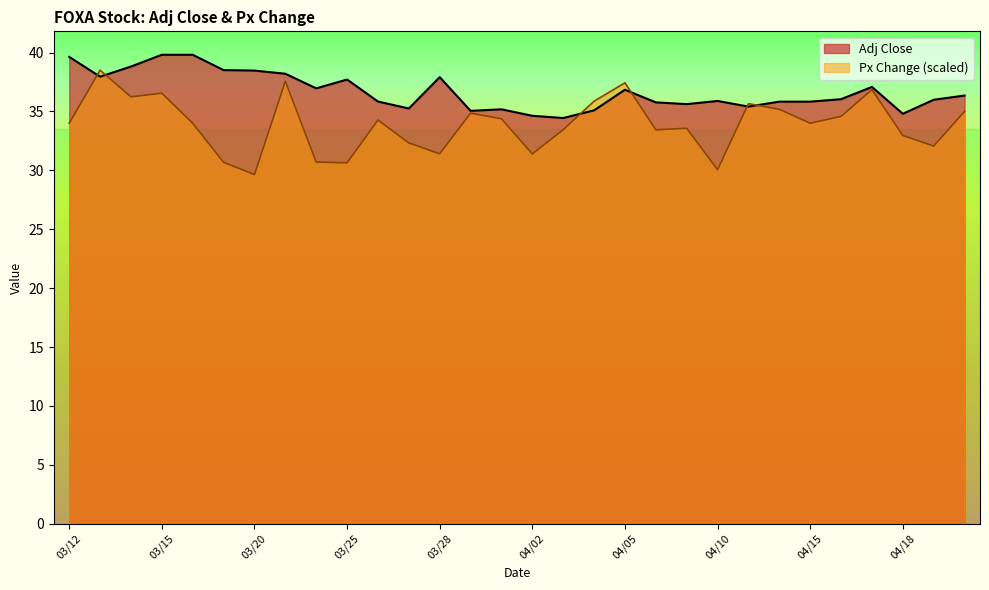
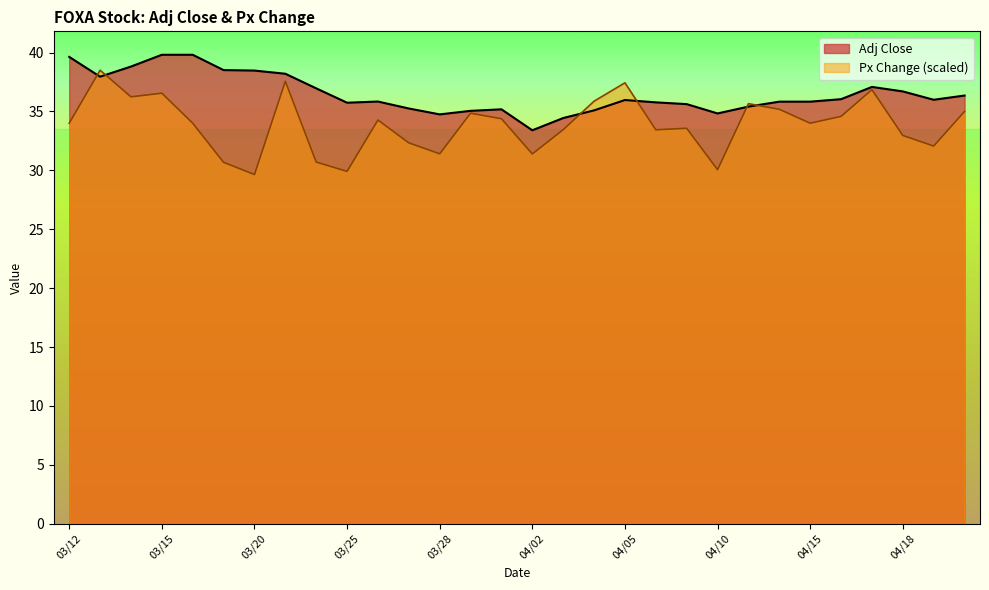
  {
    "Adj Close": {
      "03/12": 39.6,
      "03/15": 39.8,
      "03/20": 38.5,
-     "03/25": 37.7,
-     "03/28": 37.9,
-     "04/02": 34.6,
-     "04/05": 36.8,
-     "04/10": 35.9,
+     "03/25": 35.7,
+     "03/28": 34.8,
+     "04/02": 33.4,
+     "04/05": 36.0,
+     "04/10": 34.8,
      "04/15": 35.8,
-     "04/18": 34.8
+     "04/18": 36.7
    },
    "Px Change (scaled)": {
      "03/12": 34.0,
      "03/15": 36.6,
      "03/20": 29.6,
-     "03/25": 30.6,
+     "03/25": 29.9,
      "03/28": 31.4,
      "04/02": 31.4,
      "04/05": 37.4,
      "04/10": 30.1,
      "04/15": 34.0,
      "04/18": 33.0
    }
  }
